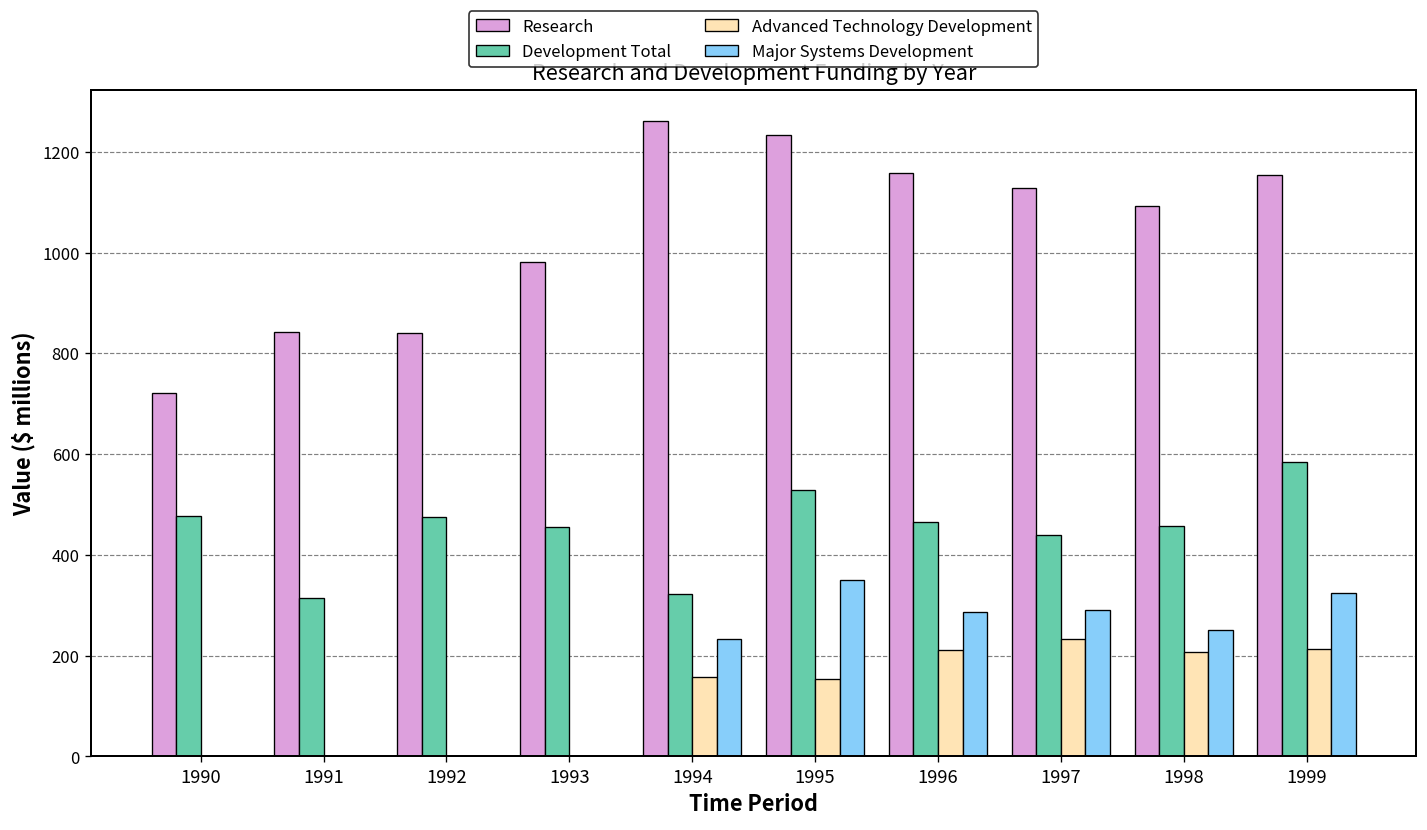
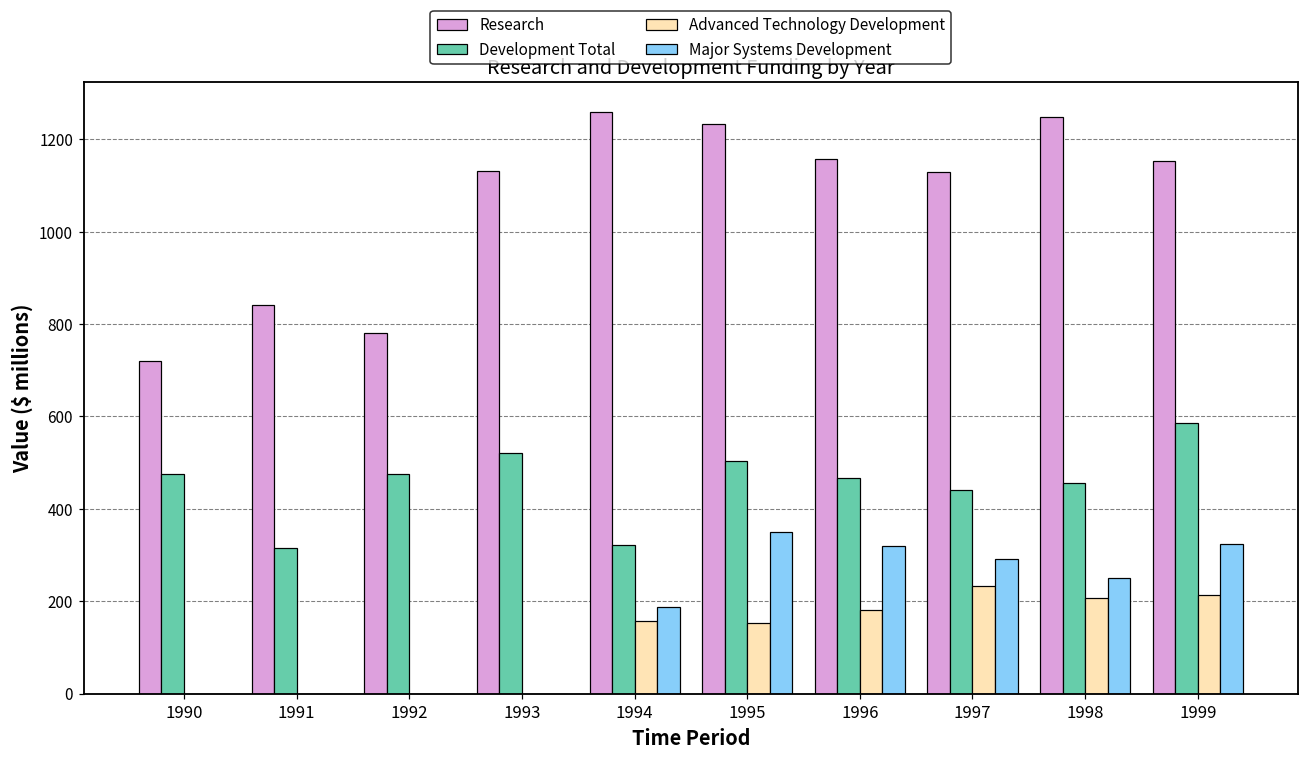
  {
    "Research": {
      "1990": 720,
      "1991": 840,
-     "1992": 840,
-     "1993": 980,
+     "1992": 780,
+     "1993": 1130,
      "1994": 1260,
      "1995": 1230,
      "1996": 1160,
      "1997": 1130,
-     "1998": 1090,
+     "1998": 1250,
      "1999": 1150
    },
    "Development Total": {
      "1990": 480,
      "1991": 310,
      "1992": 480,
-     "1993": 460,
+     "1993": 520,
      "1994": 320,
-     "1995": 530,
+     "1995": 500,
      "1996": 470,
      "1997": 440,
      "1998": 460,
      "1999": 590
    },
    "Advanced Technology Development": {
      "1990": 0,
      "1991": 0,
      "1992": 0,
      "1993": 0,
      "1994": 160,
      "1995": 150,
-     "1996": 210,
+     "1996": 180,
      "1997": 230,
      "1998": 210,
      "1999": 210
    },
    "Major Systems Development": {
      "1990": 0,
      "1991": 0,
      "1992": 0,
      "1993": 0,
-     "1994": 230,
+     "1994": 190,
      "1995": 350,
-     "1996": 290,
+     "1996": 320,
      "1997": 290,
      "1998": 250,
      "1999": 320
    }
  }
